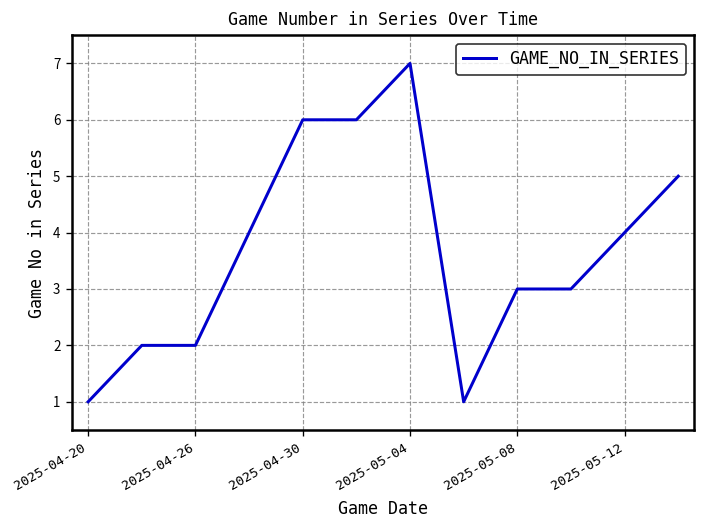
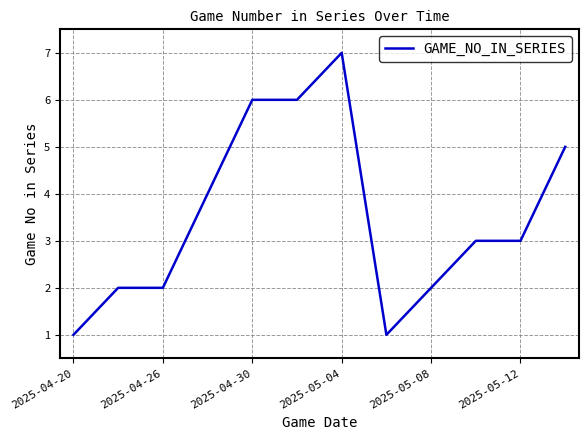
  {
    "2025-04-20": 1,
    "2025-04-26": 2,
    "2025-04-30": 6,
    "2025-05-04": 7,
-   "2025-05-08": 3,
-   "2025-05-12": 4
+   "2025-05-08": 2,
+   "2025-05-12": 3
  }
